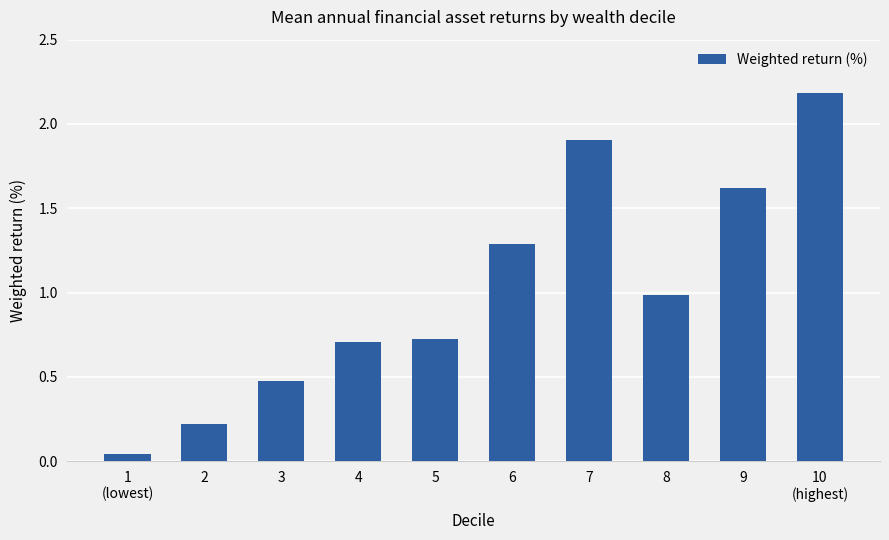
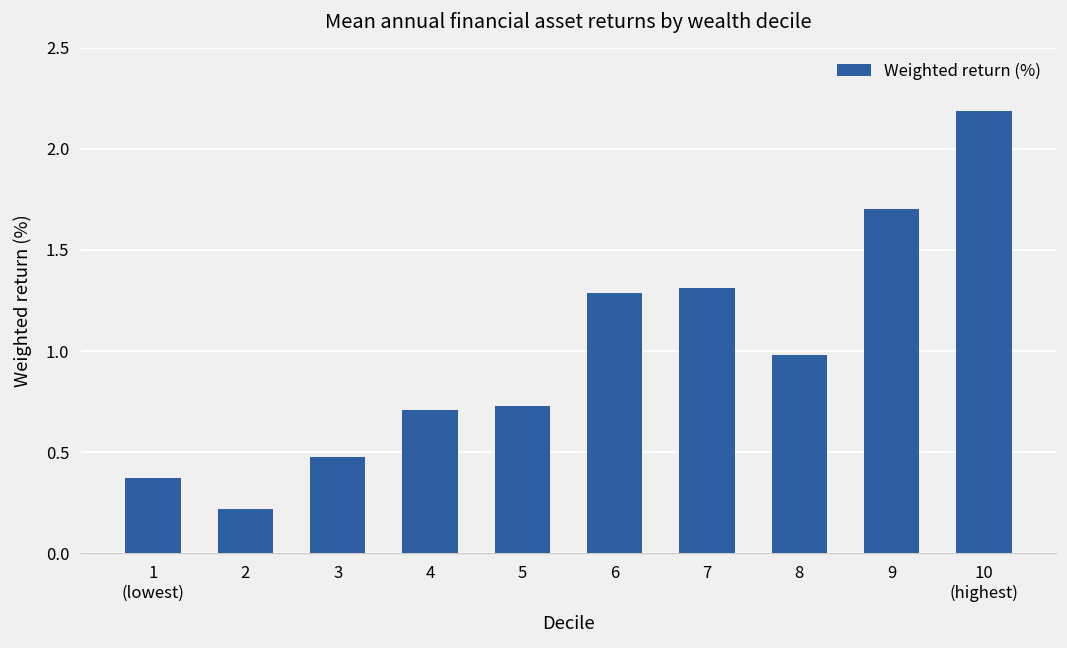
  {
-   "1 (lowest)": 0.04,
+   "1 (lowest)": 0.37,
    "2": 0.22,
    "3": 0.48,
    "4": 0.71,
    "5": 0.73,
    "6": 1.29,
-   "7": 1.91,
+   "7": 1.31,
    "8": 0.98,
-   "9": 1.62,
+   "9": 1.70,
    "10 (highest)": 2.19
  }
